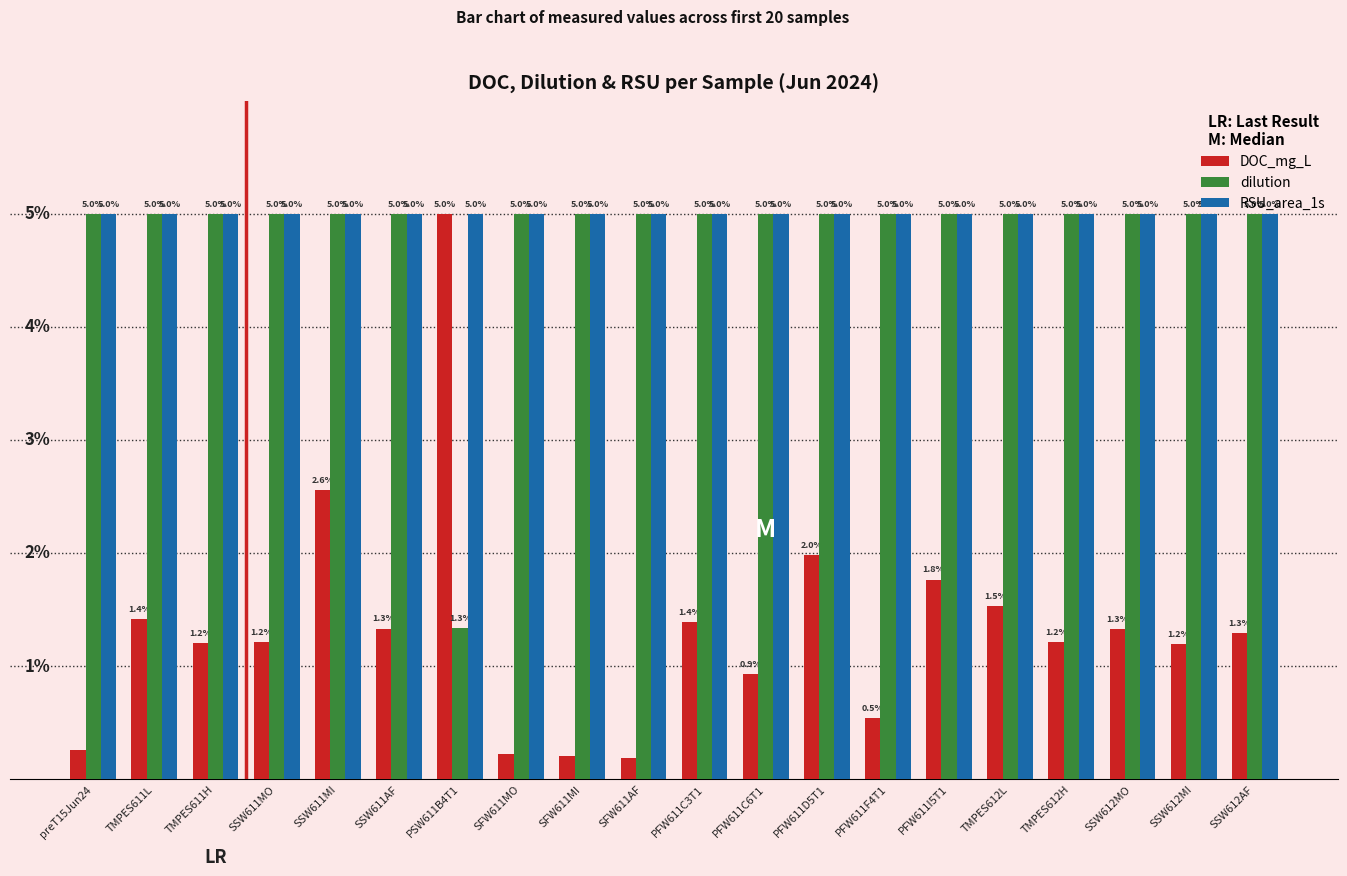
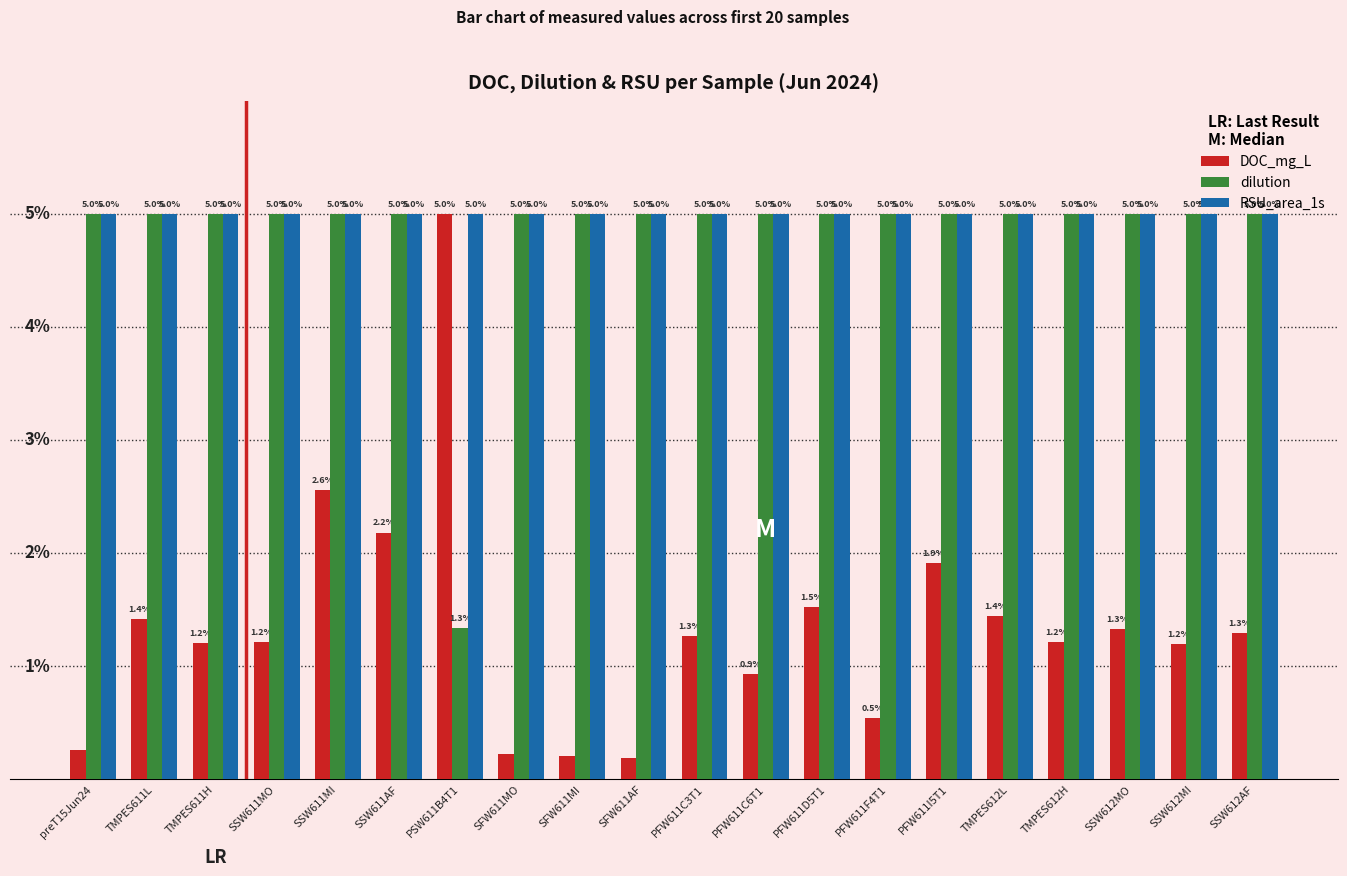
  {
    "DOC_mg_L": {
      "TMPES611L": "1.4%",
      "TMPES611H": "1.2%",
      "SSW611MO": "1.2%",
      "SSW611MI": "2.6%",
-     "SSW611AF": "1.3%",
+     "SSW611AF": "2.2%",
      "PSW611B4T1": "5.0%",
-     "PFW611C3T1": "1.4%",
+     "PFW611C3T1": "1.3%",
      "PFW611C6T1": "0.9%",
-     "PFW611D5T1": "2.0%",
+     "PFW611D5T1": "1.5%",
      "PFW611F4T1": "0.5%",
-     "PFW611I5T1": "1.8%",
-     "TMPES612L": "1.5%",
+     "PFW611I5T1": "1.9%",
+     "TMPES612L": "1.4%",
      "TMPES612H": "1.2%",
      "SSW612MO": "1.3%",
      "SSW612MI": "1.2%",
      "SSW612AF": "1.3%"
    },
    "dilution": {
      "PSW611B4T1": "1.3%"
    },
    "RSU_area_1s": {
      "PSW611B4T1": "5.0%"
    }
  }
